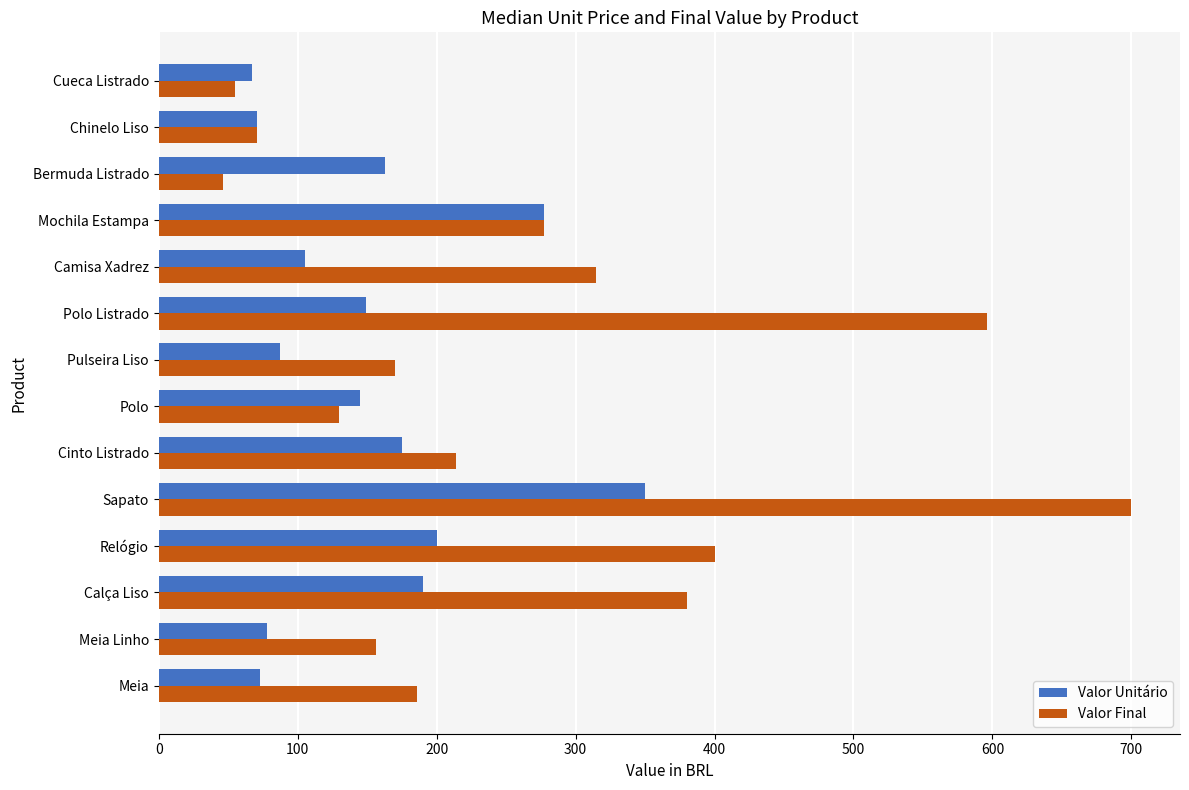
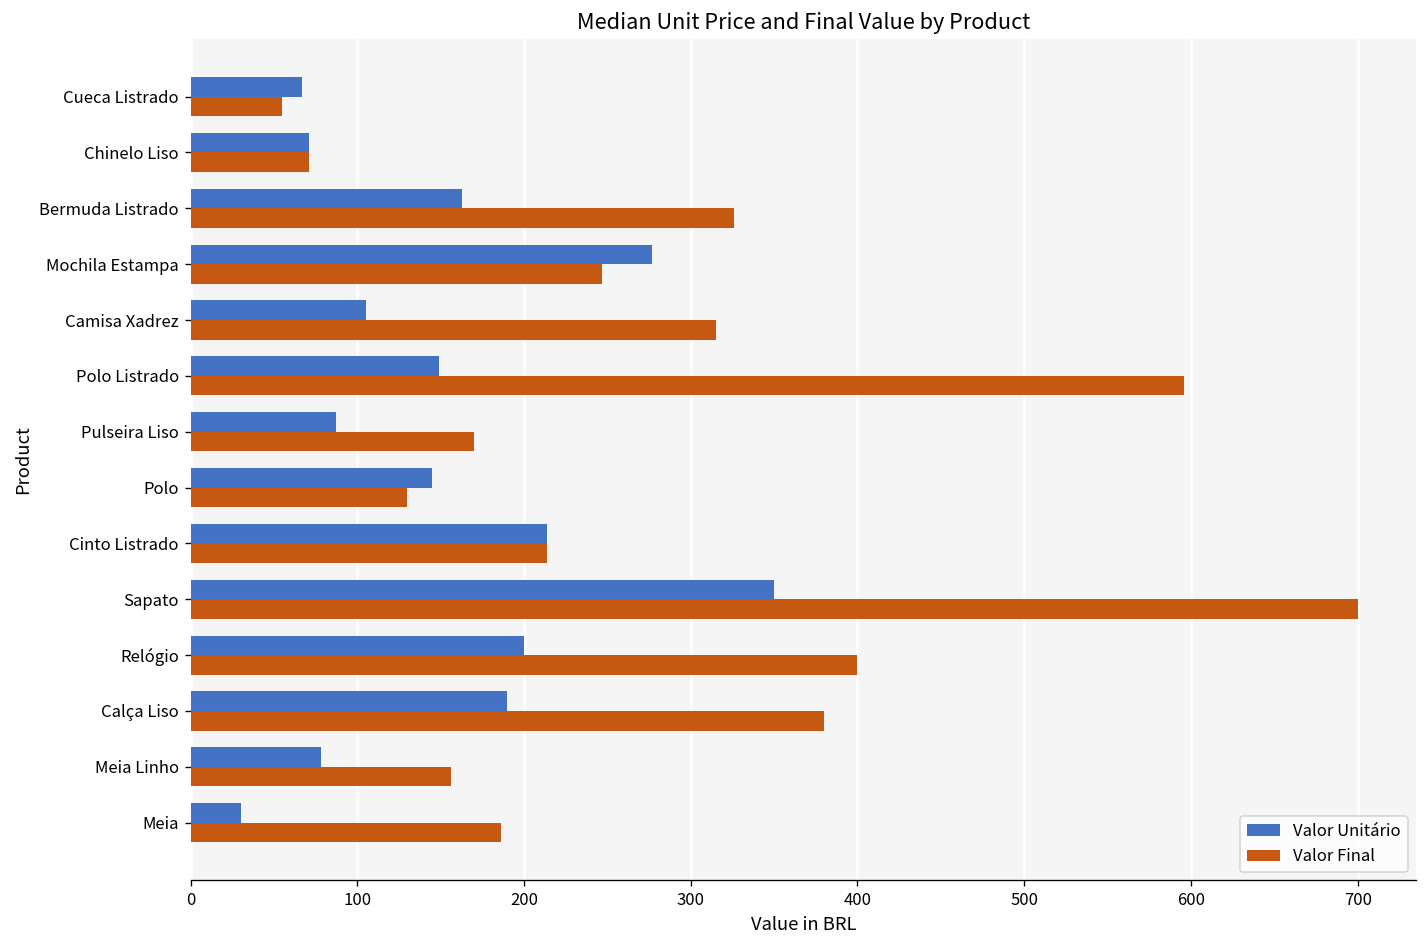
  {
    "Valor Unitário": {
      "Cueca Listrado": 67,
      "Chinelo Liso": 71,
      "Bermuda Listrado": 163,
      "Mochila Estampa": 277,
      "Camisa Xadrez": 105,
      "Polo Listrado": 149,
      "Pulseira Liso": 87,
      "Polo": 145,
-     "Cinto Listrado": 175,
+     "Cinto Listrado": 214,
      "Sapato": 350,
      "Relógio": 200,
      "Calça Liso": 190,
      "Meia Linho": 78,
-     "Meia": 73
+     "Meia": 30
    },
    "Valor Final": {
      "Cueca Listrado": 55,
      "Chinelo Liso": 71,
-     "Bermuda Listrado": 46,
-     "Mochila Estampa": 277,
+     "Bermuda Listrado": 326,
+     "Mochila Estampa": 247,
      "Camisa Xadrez": 315,
      "Polo Listrado": 596,
      "Pulseira Liso": 170,
      "Polo": 130,
      "Cinto Listrado": 214,
      "Sapato": 700,
      "Relógio": 400,
      "Calça Liso": 380,
      "Meia Linho": 156,
      "Meia": 186
    }
  }
